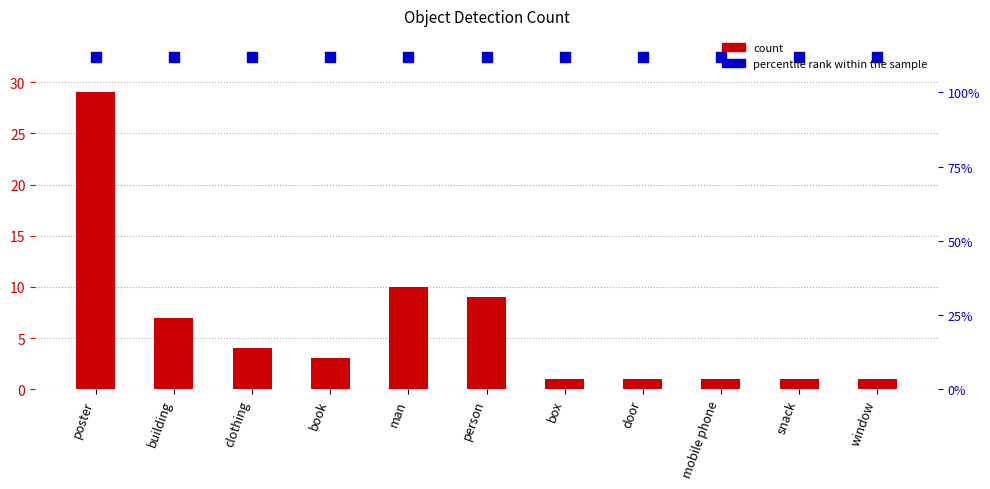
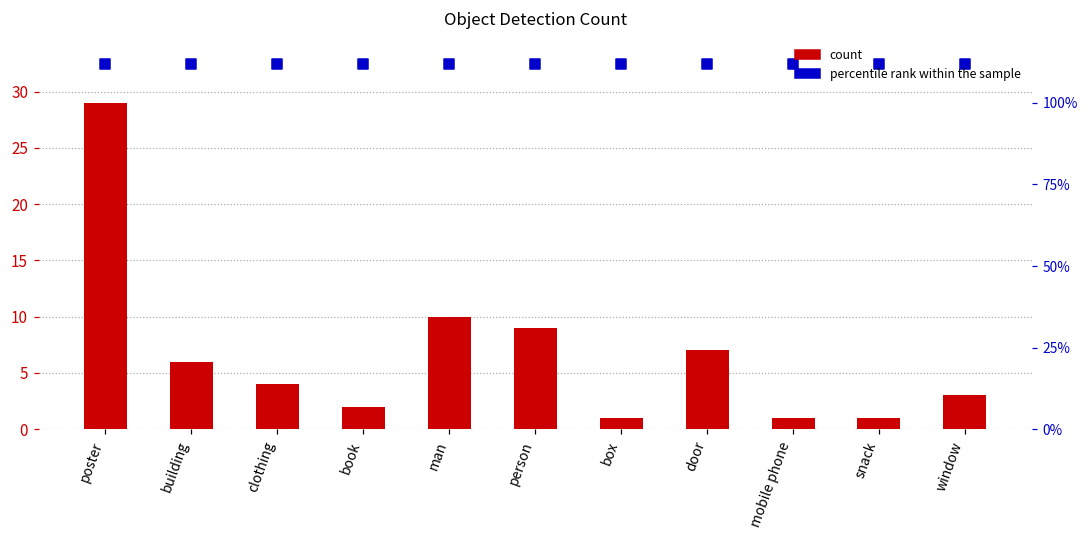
  {
    "count": {
      "poster": 29,
-     "building": 7,
+     "building": 6,
      "clothing": 4,
-     "book": 3,
+     "book": 2,
      "man": 10,
      "person": 9,
      "box": 1,
-     "door": 1,
+     "door": 7,
      "mobile phone": 1,
      "snack": 1,
-     "window": 1
+     "window": 3
    }
  }
